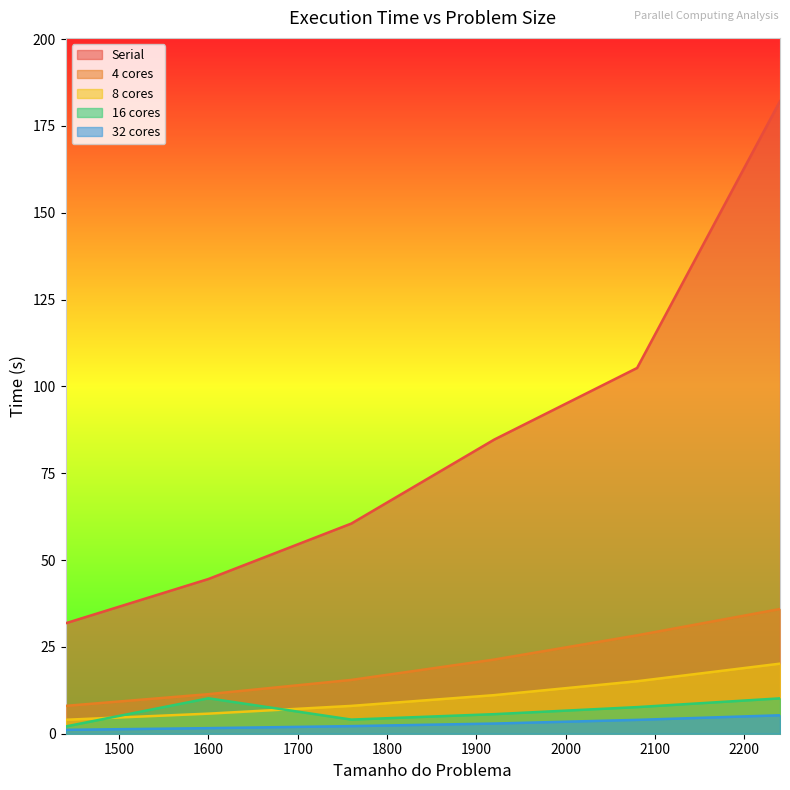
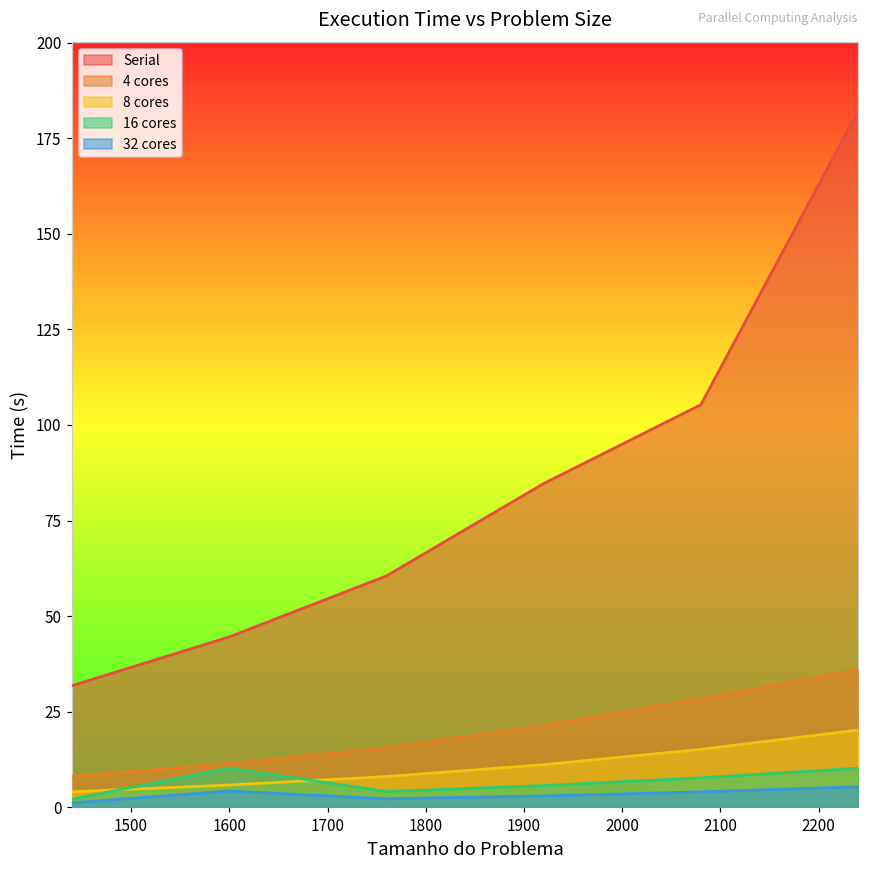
  {
    "8 cores": {
      "1600": 6
    },
    "16 cores": {
      "1600": 10
    },
    "32 cores": {
-     "1600": 2
+     "1600": 4
    }
  }
